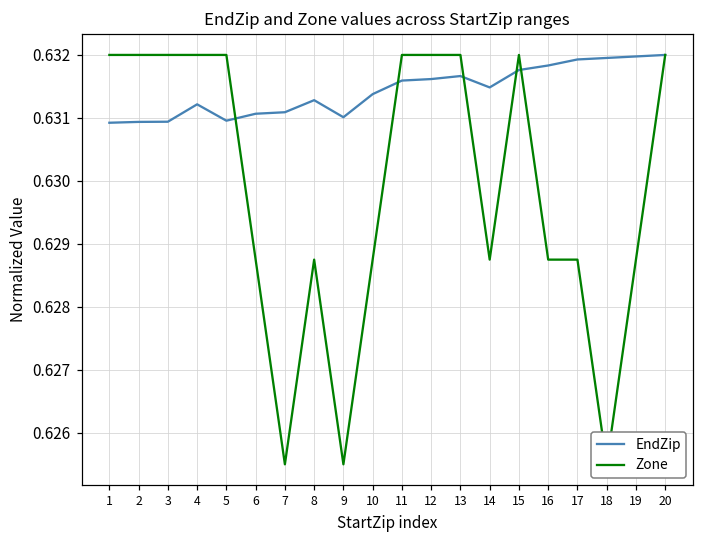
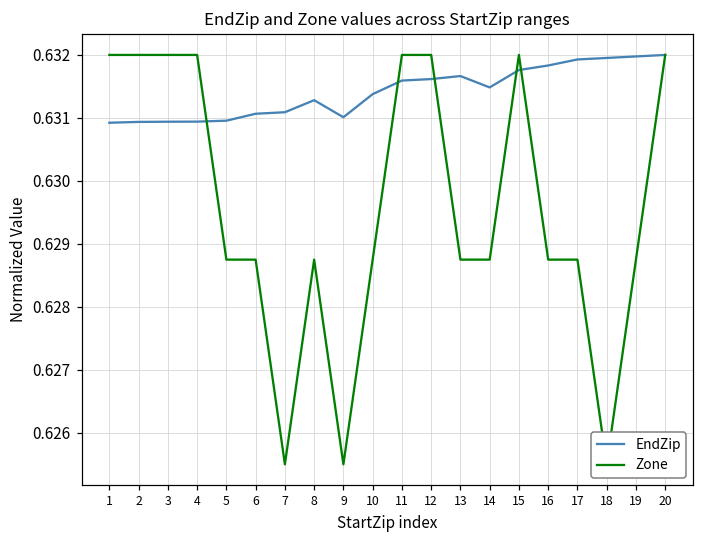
  {
    "EndZip": {
      "1": 0.6309,
      "2": 0.6309,
      "3": 0.6309,
-     "4": 0.6312,
+     "4": 0.6309,
      "5": 0.6310,
      "6": 0.6311,
      "7": 0.6311,
      "8": 0.6313,
      "9": 0.6310,
      "10": 0.6314,
      "11": 0.6316,
      "12": 0.6316,
      "13": 0.6317,
      "14": 0.6315,
      "15": 0.6318,
      "16": 0.6318,
      "17": 0.6319,
      "18": 0.6320,
      "19": 0.6320
    },
    "Zone": {
      "1": 0.6320,
      "2": 0.6320,
      "3": 0.6320,
      "4": 0.6320,
-     "5": 0.6320,
+     "5": 0.6288,
      "6": 0.6288,
      "7": 0.6255,
      "8": 0.6288,
      "9": 0.6255,
      "10": 0.6288,
      "11": 0.6320,
      "12": 0.6320,
-     "13": 0.6320,
+     "13": 0.6288,
      "14": 0.6288,
      "15": 0.6320,
      "16": 0.6288,
      "17": 0.6288,
      "19": 0.6288
    }
  }
